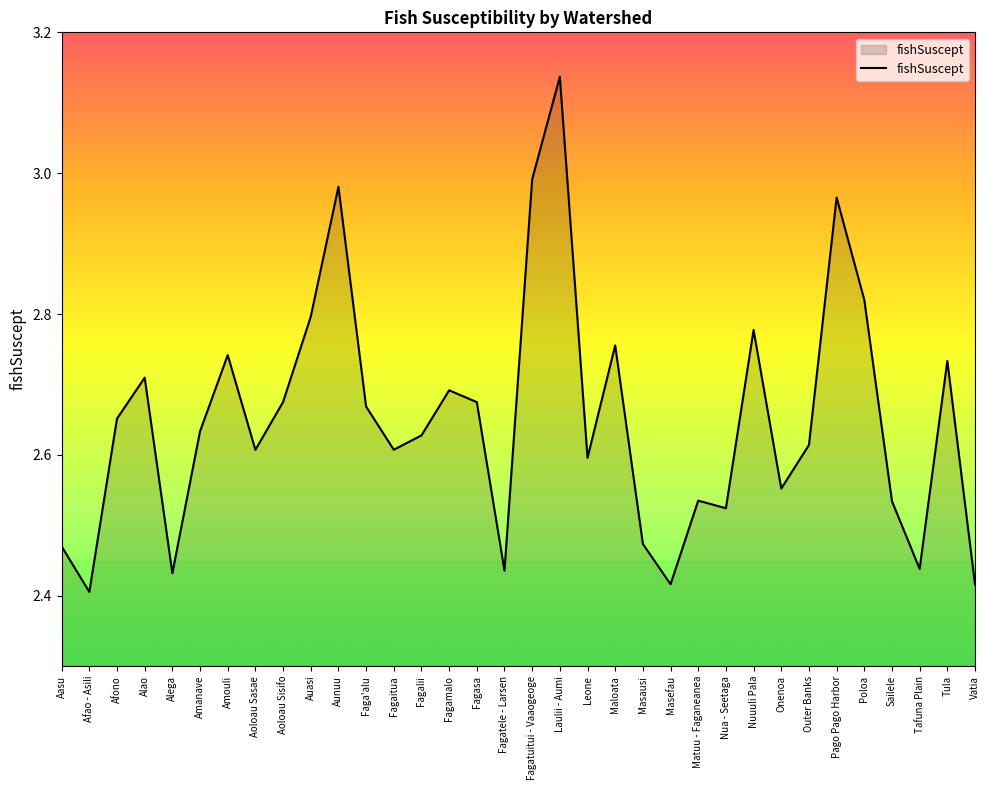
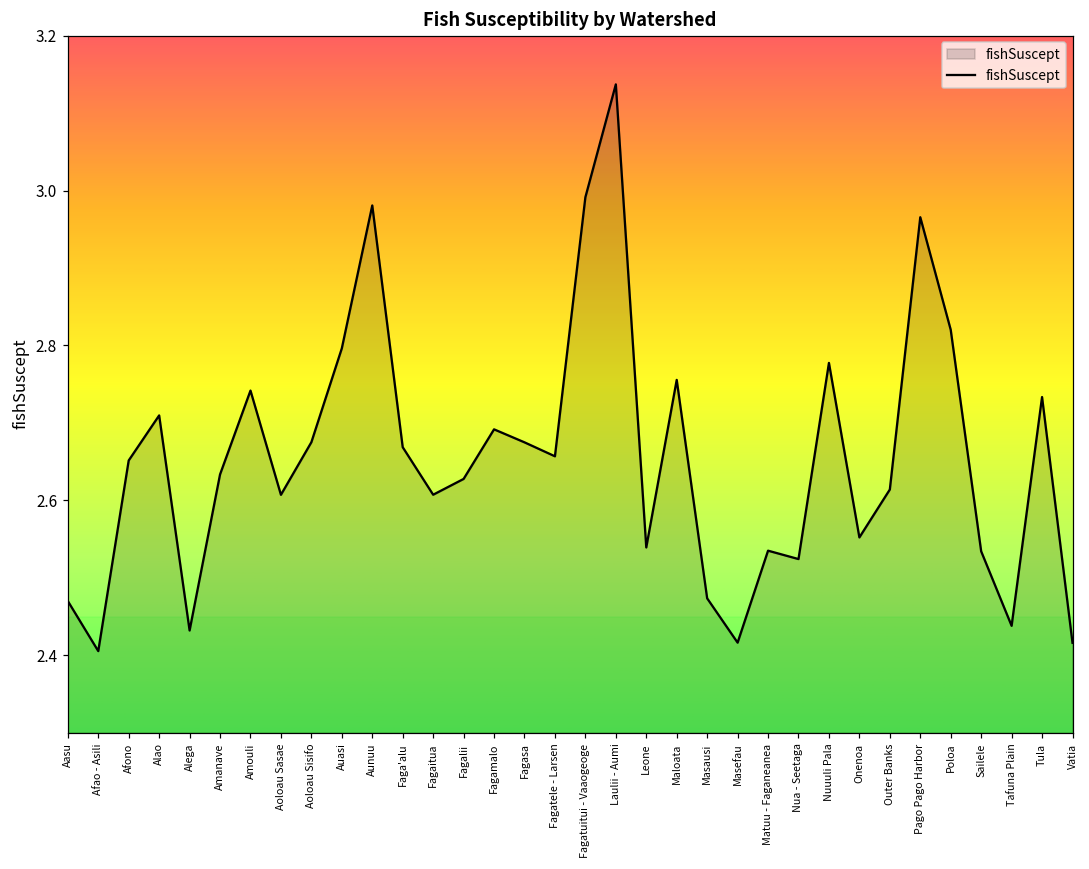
  {
    "Aasu": 2.47,
    "Afao - Asili": 2.41,
    "Afono": 2.65,
    "Alao": 2.71,
    "Alega": 2.43,
    "Amanave": 2.63,
    "Amouli": 2.74,
    "Aoloau Sasae": 2.61,
    "Aoloau Sisifo": 2.68,
    "Auasi": 2.80,
    "Aunuu": 2.98,
    "Faga'alu": 2.67,
    "Fagaitua": 2.61,
    "Fagalii": 2.63,
    "Fagamalo": 2.69,
    "Fagasa": 2.67,
-   "Fagatele - Larsen": 2.44,
+   "Fagatele - Larsen": 2.66,
    "Fagatuitui - Vaaogeoge": 2.99,
    "Laulii - Aumi": 3.14,
-   "Leone": 2.60,
+   "Leone": 2.54,
    "Maloata": 2.76,
    "Masausi": 2.47,
    "Masefau": 2.42,
    "Matuu - Faganeanea": 2.54,
    "Nua - Seetaga": 2.52,
    "Nuuuli Pala": 2.78,
    "Onenoa": 2.55,
    "Outer Banks": 2.61,
    "Pago Pago Harbor": 2.97,
    "Poloa": 2.82,
    "Sailele": 2.53,
    "Tafuna Plain": 2.44,
    "Tula": 2.73,
    "Vatia": 2.42
  }
